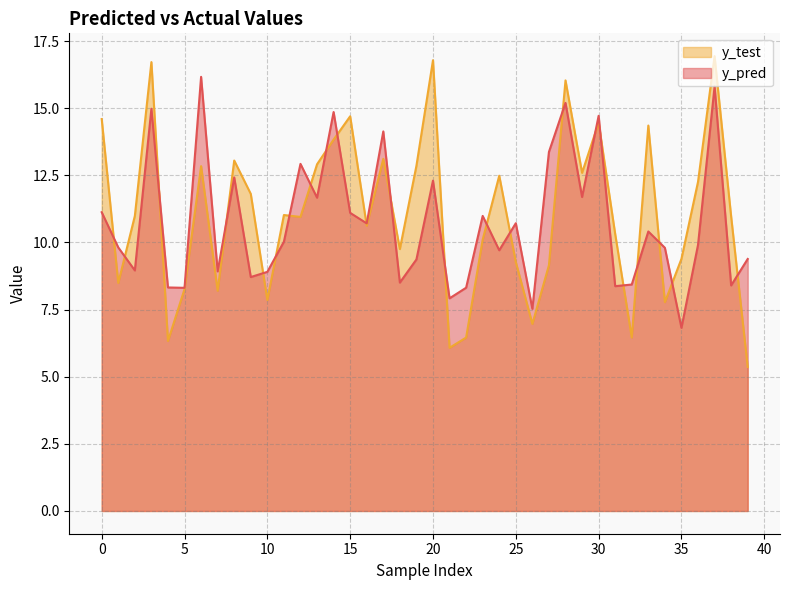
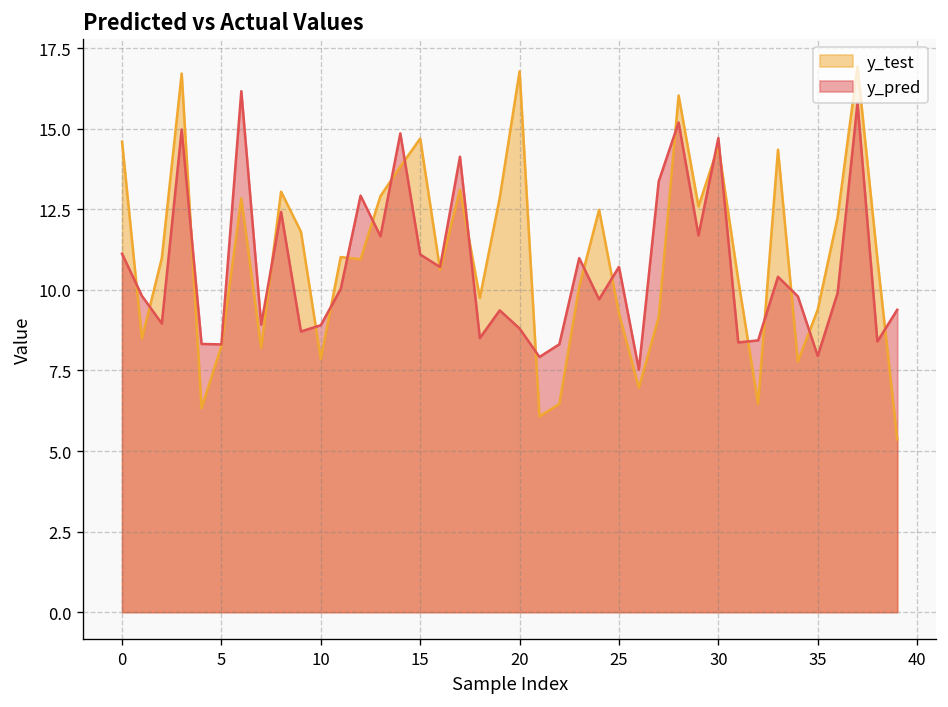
  {
    "y_test": {
      "0": 14.6,
      "10": 7.9,
      "15": 14.7,
      "20": 16.8,
      "25": 9.3,
      "30": 14.5,
      "35": 9.4
    },
    "y_pred": {
      "0": 11.1,
      "10": 8.9,
      "15": 11.1,
-     "20": 12.3,
+     "20": 8.8,
      "25": 10.7,
      "30": 14.7,
-     "35": 6.8
+     "35": 8.0
    }
  }
